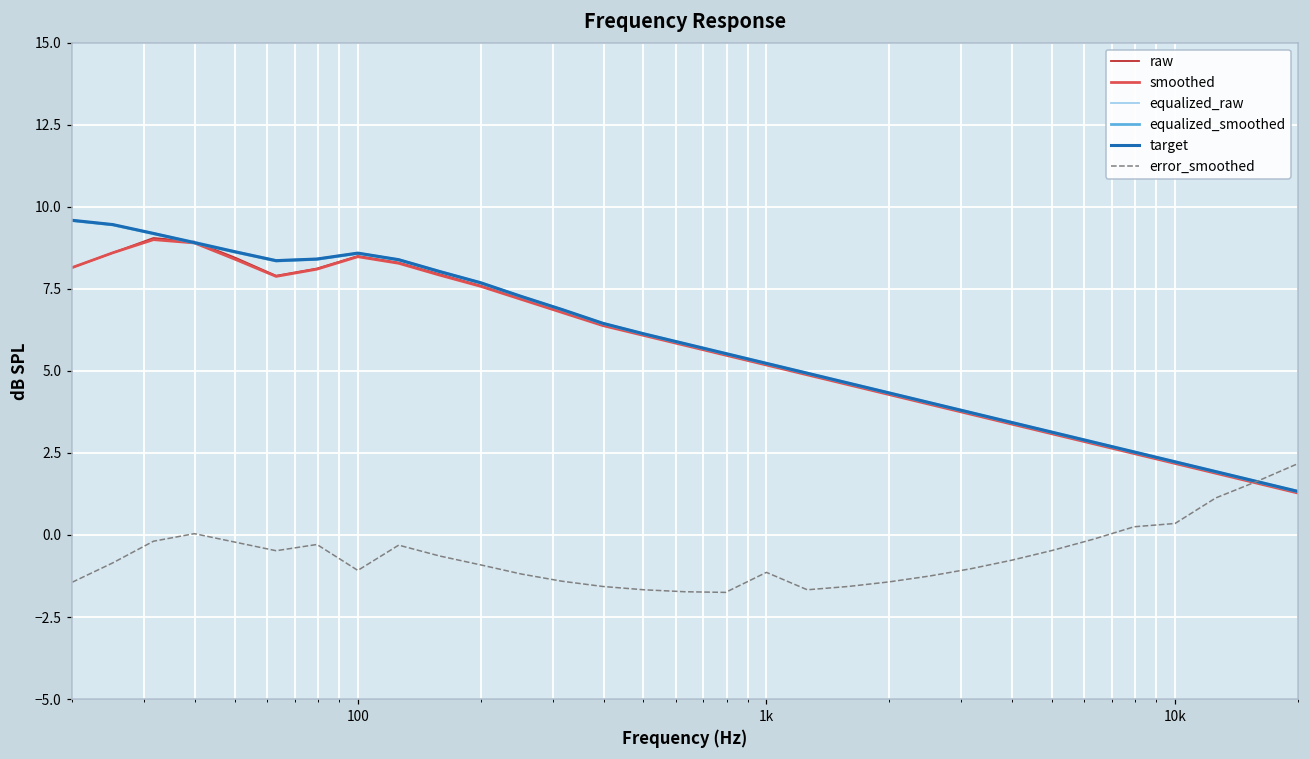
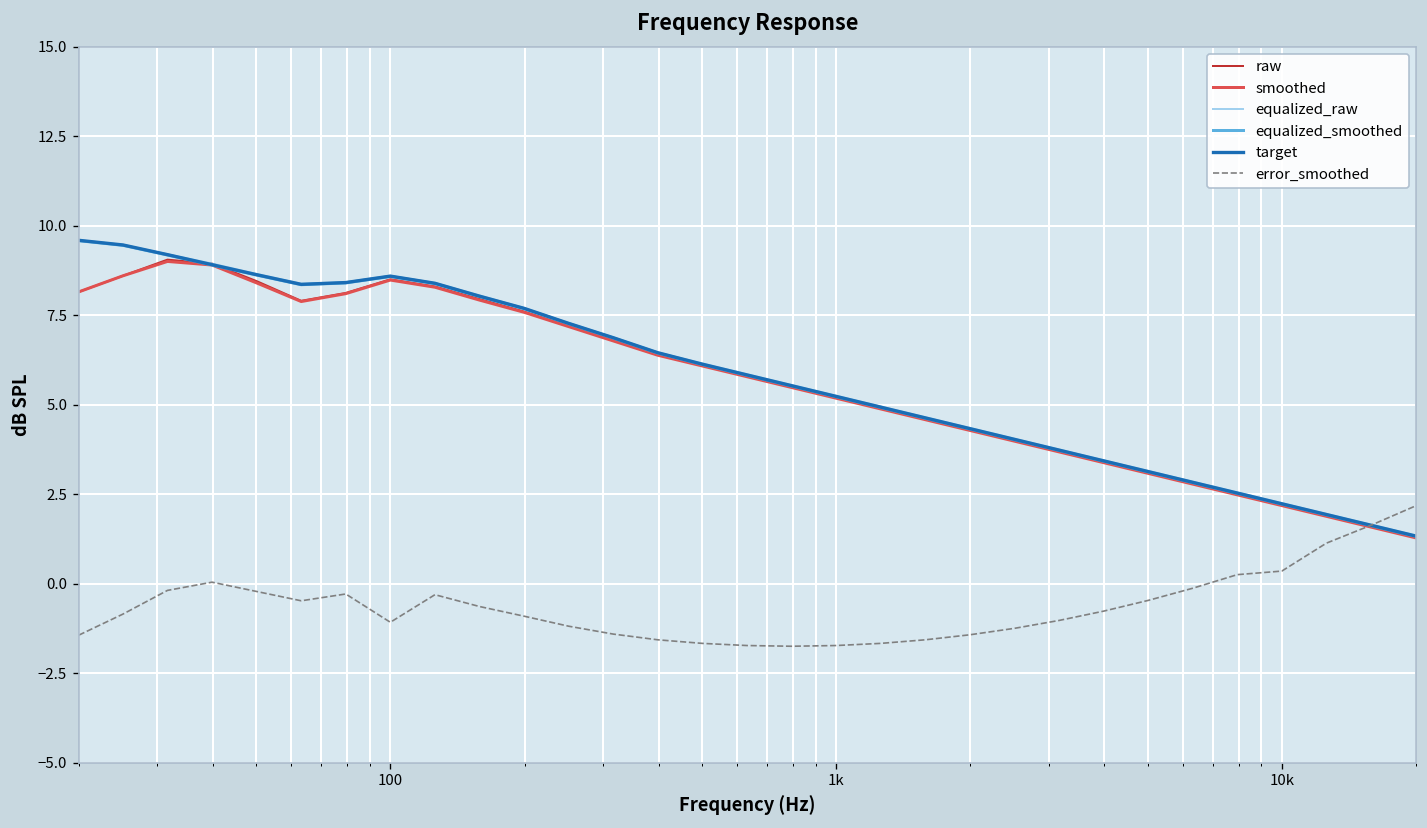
  {
    "error_smoothed": {
      "100": -1.1,
-     "1k": -1.1,
+     "1k": -1.7,
      "10k": 0.4
    }
  }
